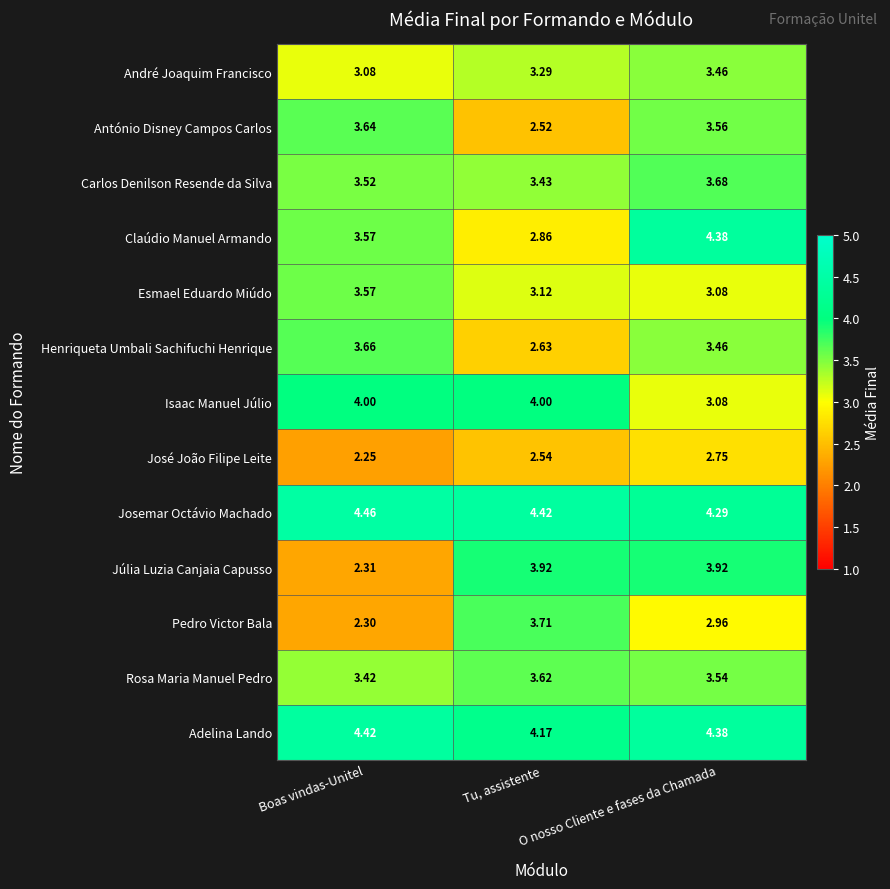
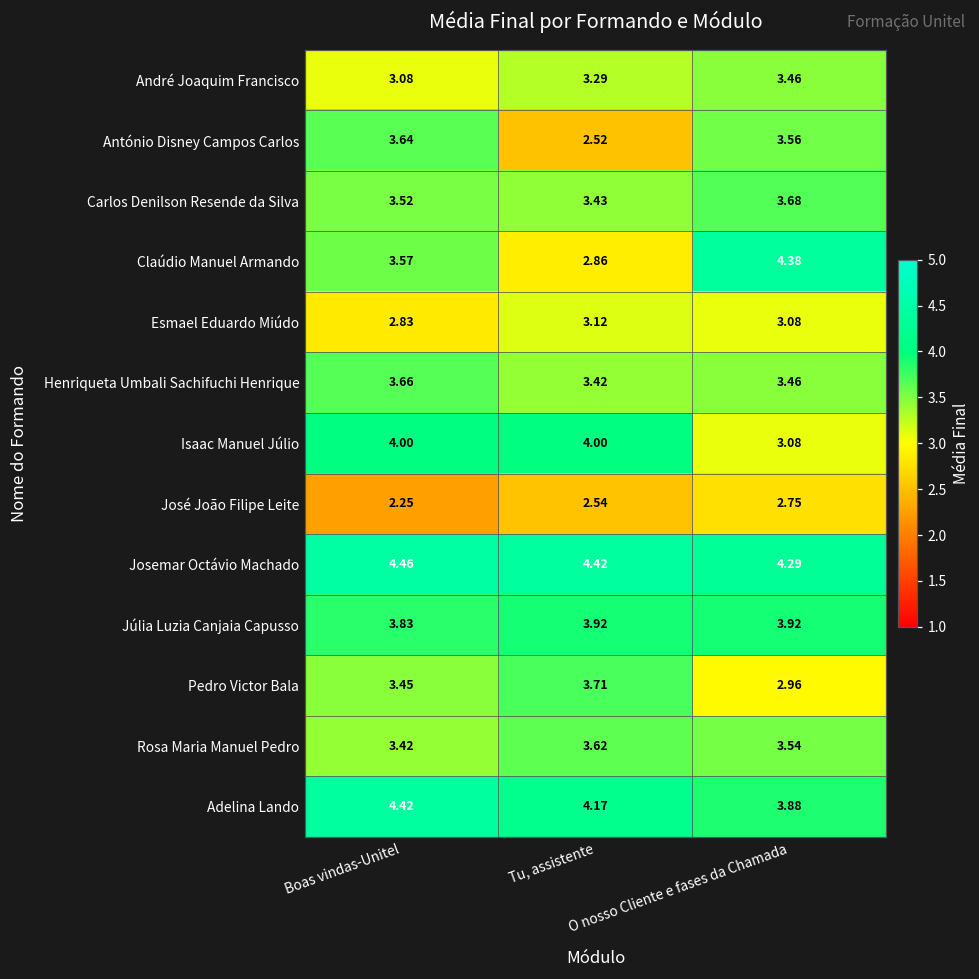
  {
    "André Joaquim Francisco": {
      "Boas vindas-Unitel": 3.08,
      "Tu, assistente": 3.29,
      "O nosso Cliente e fases da Chamada": 3.46
    },
    "António Disney Campos Carlos": {
      "Boas vindas-Unitel": 3.64,
      "Tu, assistente": 2.52,
      "O nosso Cliente e fases da Chamada": 3.56
    },
    "Carlos Denilson Resende da Silva": {
      "Boas vindas-Unitel": 3.52,
      "Tu, assistente": 3.43,
      "O nosso Cliente e fases da Chamada": 3.68
    },
    "Claúdio Manuel Armando": {
      "Boas vindas-Unitel": 3.57,
      "Tu, assistente": 2.86,
      "O nosso Cliente e fases da Chamada": 4.38
    },
    "Esmael Eduardo Miúdo": {
-     "Boas vindas-Unitel": 3.57,
+     "Boas vindas-Unitel": 2.83,
      "Tu, assistente": 3.12,
      "O nosso Cliente e fases da Chamada": 3.08
    },
    "Henriqueta Umbali Sachifuchi Henrique": {
      "Boas vindas-Unitel": 3.66,
-     "Tu, assistente": 2.63,
+     "Tu, assistente": 3.42,
      "O nosso Cliente e fases da Chamada": 3.46
    },
    "Isaac Manuel Júlio": {
      "Boas vindas-Unitel": 4.00,
      "Tu, assistente": 4.00,
      "O nosso Cliente e fases da Chamada": 3.08
    },
    "José João Filipe Leite": {
      "Boas vindas-Unitel": 2.25,
      "Tu, assistente": 2.54,
      "O nosso Cliente e fases da Chamada": 2.75
    },
    "Josemar Octávio Machado": {
      "Boas vindas-Unitel": 4.46,
      "Tu, assistente": 4.42,
      "O nosso Cliente e fases da Chamada": 4.29
    },
    "Júlia Luzia Canjaia Capusso": {
-     "Boas vindas-Unitel": 2.31,
+     "Boas vindas-Unitel": 3.83,
      "Tu, assistente": 3.92,
      "O nosso Cliente e fases da Chamada": 3.92
    },
    "Pedro Victor Bala": {
-     "Boas vindas-Unitel": 2.30,
+     "Boas vindas-Unitel": 3.45,
      "Tu, assistente": 3.71,
      "O nosso Cliente e fases da Chamada": 2.96
    },
    "Rosa Maria Manuel Pedro": {
      "Boas vindas-Unitel": 3.42,
      "Tu, assistente": 3.62,
      "O nosso Cliente e fases da Chamada": 3.54
    },
    "Adelina Lando": {
      "Boas vindas-Unitel": 4.42,
      "Tu, assistente": 4.17,
-     "O nosso Cliente e fases da Chamada": 4.38
+     "O nosso Cliente e fases da Chamada": 3.88
    }
  }
